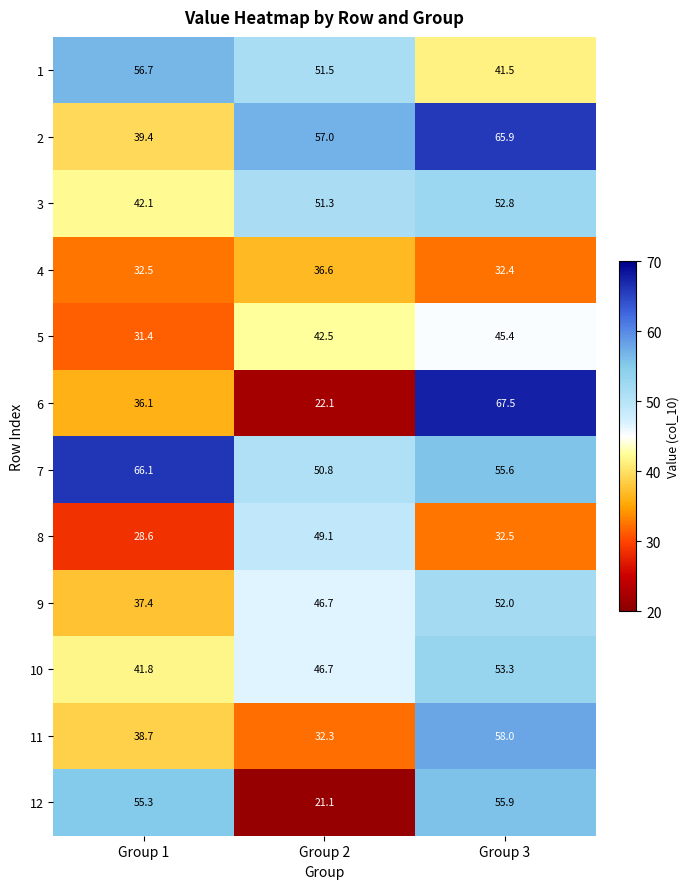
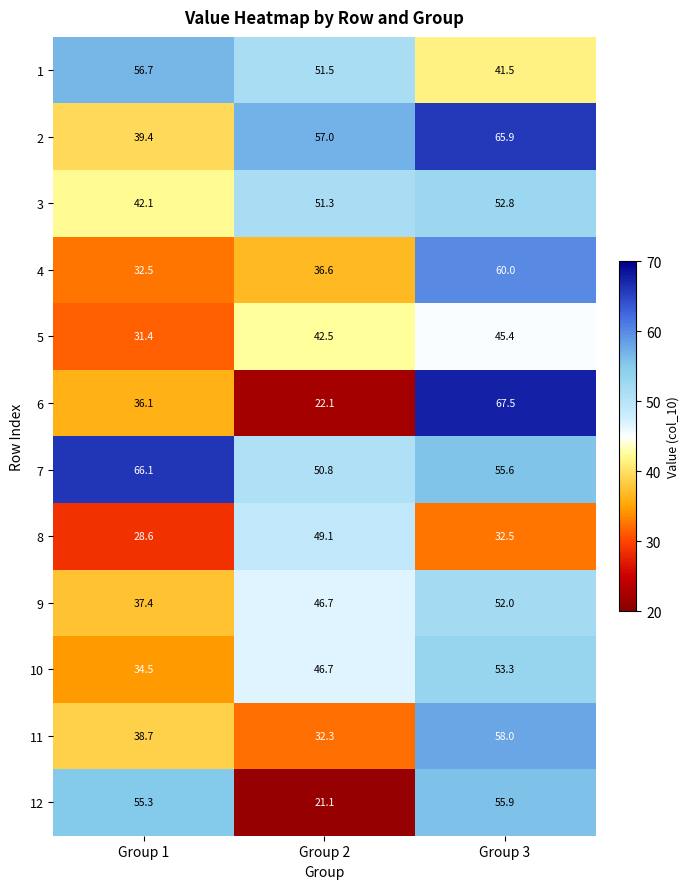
  {
    "1": {
      "Group 1": 56.7,
      "Group 2": 51.5,
      "Group 3": 41.5
    },
    "2": {
      "Group 1": 39.4,
      "Group 2": 57.0,
      "Group 3": 65.9
    },
    "3": {
      "Group 1": 42.1,
      "Group 2": 51.3,
      "Group 3": 52.8
    },
    "4": {
      "Group 1": 32.5,
      "Group 2": 36.6,
-     "Group 3": 32.4
+     "Group 3": 60.0
    },
    "5": {
      "Group 1": 31.4,
      "Group 2": 42.5,
      "Group 3": 45.4
    },
    "6": {
      "Group 1": 36.1,
      "Group 2": 22.1,
      "Group 3": 67.5
    },
    "7": {
      "Group 1": 66.1,
      "Group 2": 50.8,
      "Group 3": 55.6
    },
    "8": {
      "Group 1": 28.6,
      "Group 2": 49.1,
      "Group 3": 32.5
    },
    "9": {
      "Group 1": 37.4,
      "Group 2": 46.7,
      "Group 3": 52.0
    },
    "10": {
-     "Group 1": 41.8,
+     "Group 1": 34.5,
      "Group 2": 46.7,
      "Group 3": 53.3
    },
    "11": {
      "Group 1": 38.7,
      "Group 2": 32.3,
      "Group 3": 58.0
    },
    "12": {
      "Group 1": 55.3,
      "Group 2": 21.1,
      "Group 3": 55.9
    }
  }
